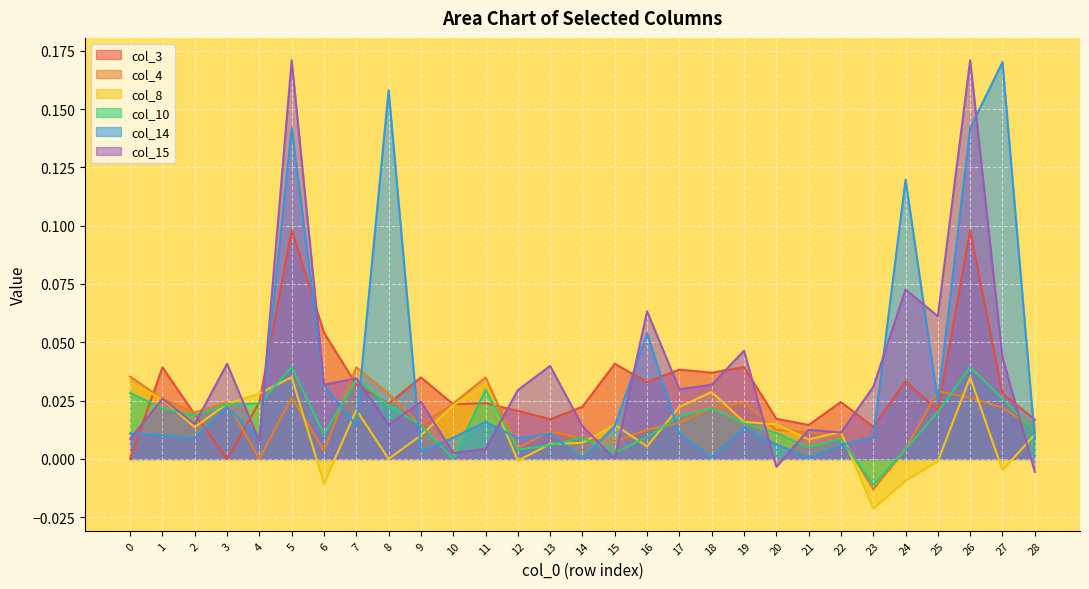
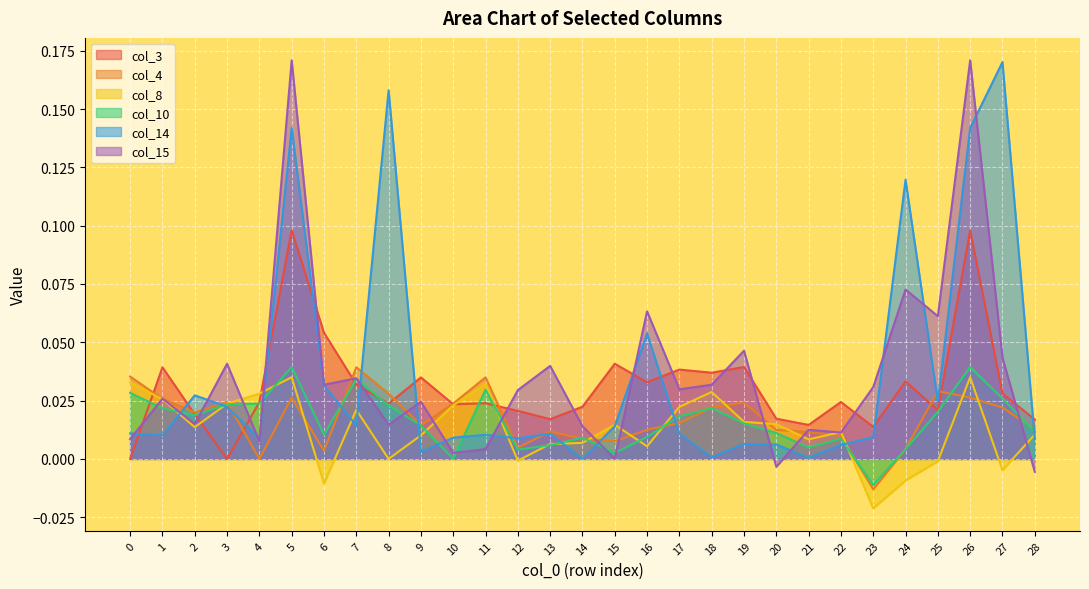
  {
    "col_14": {
      "0": 0.011,
      "1": 0.010,
-     "2": 0.009,
+     "2": 0.027,
      "5": 0.142,
      "7": 0.014,
      "8": 0.158,
      "9": 0.003,
      "10": 0.009,
-     "11": 0.016,
+     "11": 0.010,
      "12": 0.009,
      "14": 0.000,
      "16": 0.054,
      "17": 0.011,
      "18": 0.001,
-     "19": 0.013,
+     "19": 0.006,
      "20": 0.006,
      "21": 0.000,
      "22": 0.006,
      "23": 0.009,
      "24": 0.120,
      "25": 0.025,
      "26": 0.142,
      "27": 0.170,
      "28": 0.009
    }
  }
